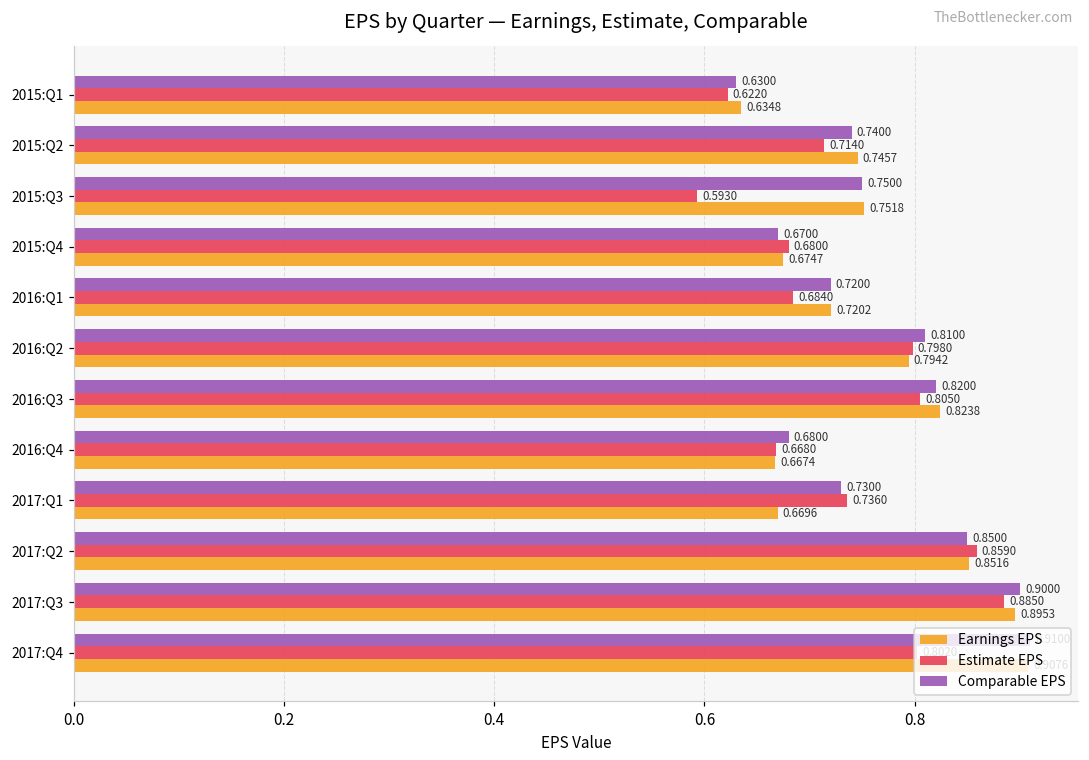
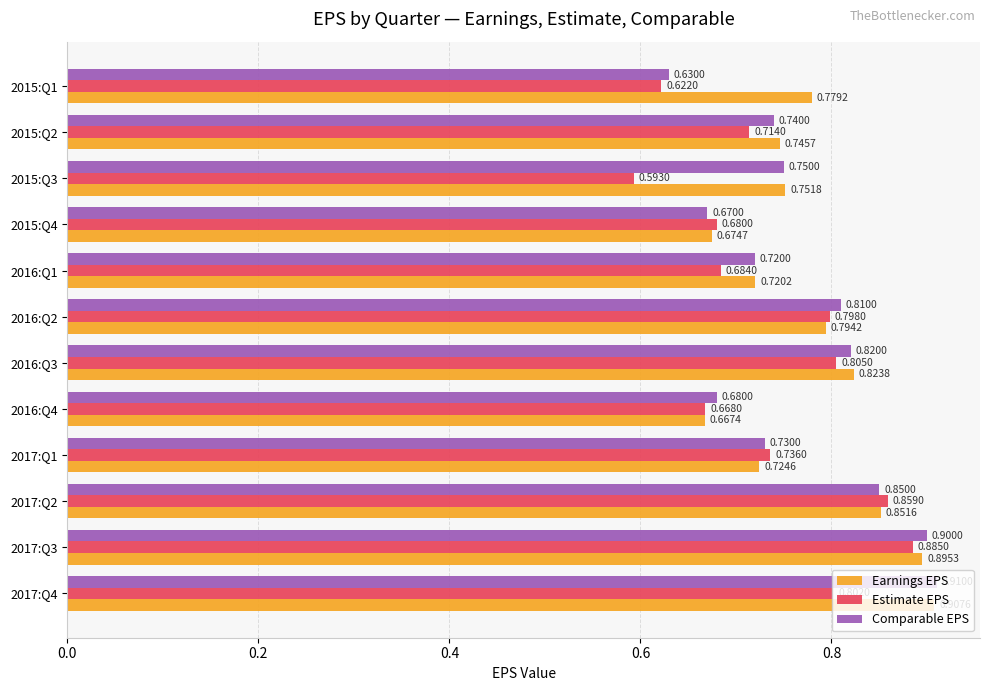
  {
    "Earnings EPS": {
-     "2015:Q1": 0.6348,
+     "2015:Q1": 0.7792,
      "2015:Q2": 0.7457,
      "2015:Q3": 0.7518,
      "2015:Q4": 0.6747,
      "2016:Q1": 0.7202,
      "2016:Q2": 0.7942,
      "2016:Q3": 0.8238,
      "2016:Q4": 0.6674,
-     "2017:Q1": 0.6696,
+     "2017:Q1": 0.7246,
      "2017:Q2": 0.8516,
      "2017:Q3": 0.8953
    },
    "Estimate EPS": {
      "2015:Q1": 0.6220,
      "2015:Q2": 0.7140,
      "2015:Q3": 0.5930,
      "2015:Q4": 0.6800,
      "2016:Q1": 0.6840,
      "2016:Q2": 0.7980,
      "2016:Q3": 0.8050,
      "2016:Q4": 0.6680,
      "2017:Q1": 0.7360,
      "2017:Q2": 0.8590,
      "2017:Q3": 0.8850
    },
    "Comparable EPS": {
      "2015:Q1": 0.6300,
      "2015:Q2": 0.7400,
      "2015:Q3": 0.7500,
      "2015:Q4": 0.6700,
      "2016:Q1": 0.7200,
      "2016:Q2": 0.8100,
      "2016:Q3": 0.8200,
      "2016:Q4": 0.6800,
      "2017:Q1": 0.7300,
      "2017:Q2": 0.8500,
      "2017:Q3": 0.9000
    }
  }
